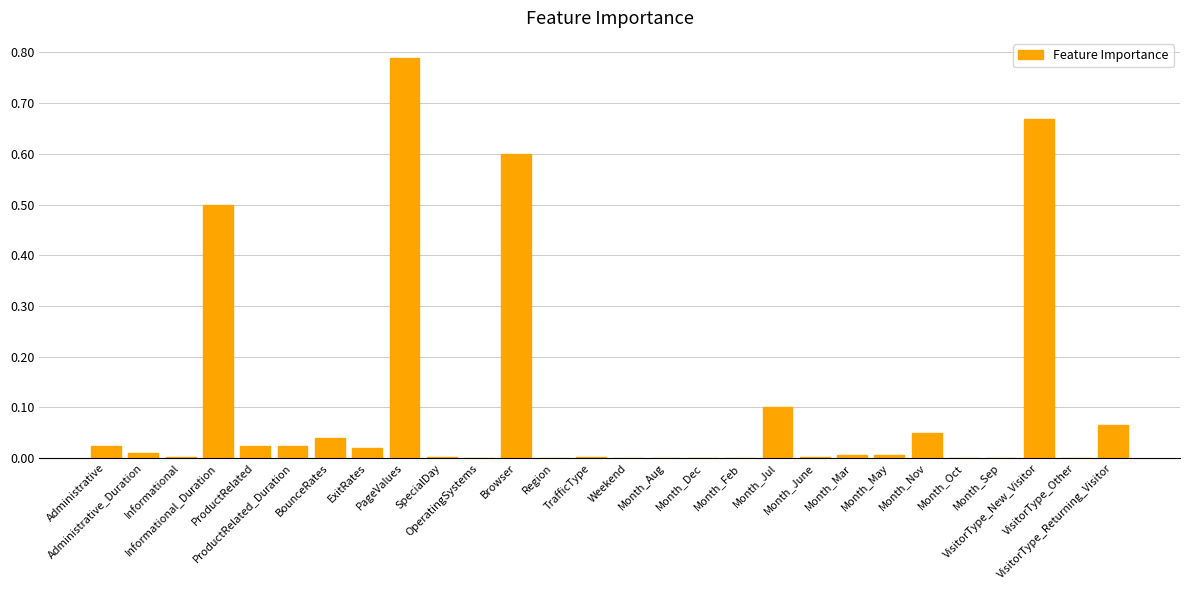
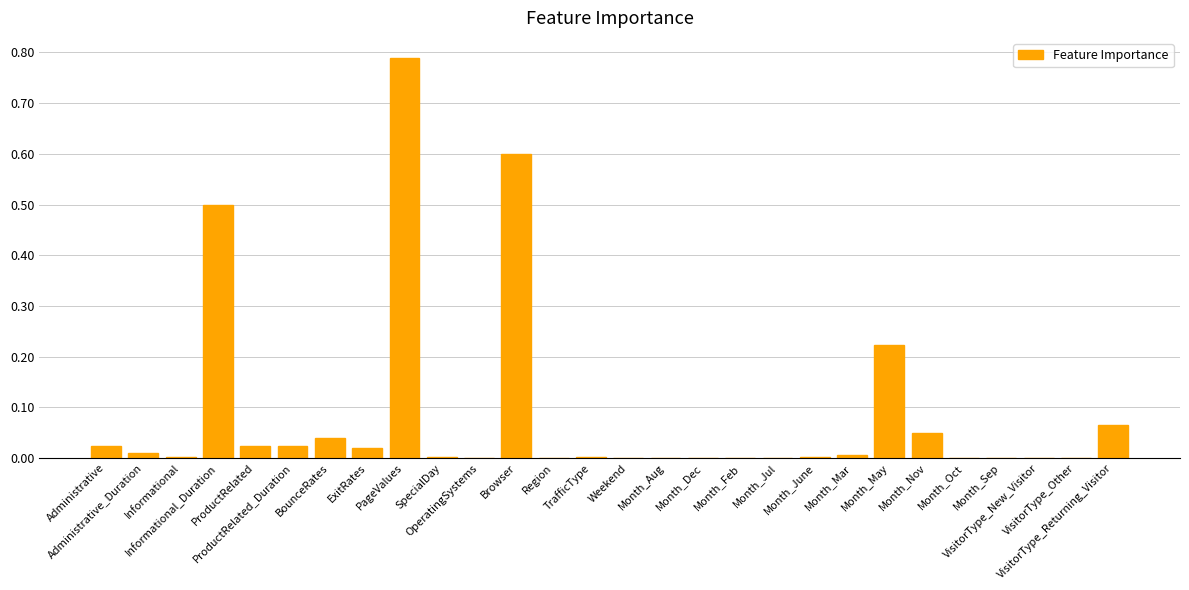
  {
    "Administrative": 0.02,
    "Administrative_Duration": 0.01,
    "Informational_Duration": 0.50,
    "ProductRelated": 0.02,
    "ProductRelated_Duration": 0.02,
    "BounceRates": 0.04,
    "ExitRates": 0.02,
    "PageValues": 0.79,
    "OperatingSystems": 0.00,
    "Browser": 0.60,
    "Region": 0.00,
    "Weekend": 0.00,
    "Month_Aug": 0.00,
    "Month_Dec": 0.00,
    "Month_Feb": 0.00,
-   "Month_Jul": 0.1,
+   "Month_Jul": 0.0,
    "Month_Mar": 0.01,
-   "Month_May": 0.01,
+   "Month_May": 0.22,
    "Month_Nov": 0.05,
    "Month_Oct": 0.00,
-   "VisitorType_New_Visitor": 0.67,
+   "VisitorType_New_Visitor": 0.00,
    "VisitorType_Other": 0.00,
    "VisitorType_Returning_Visitor": 0.07
  }
